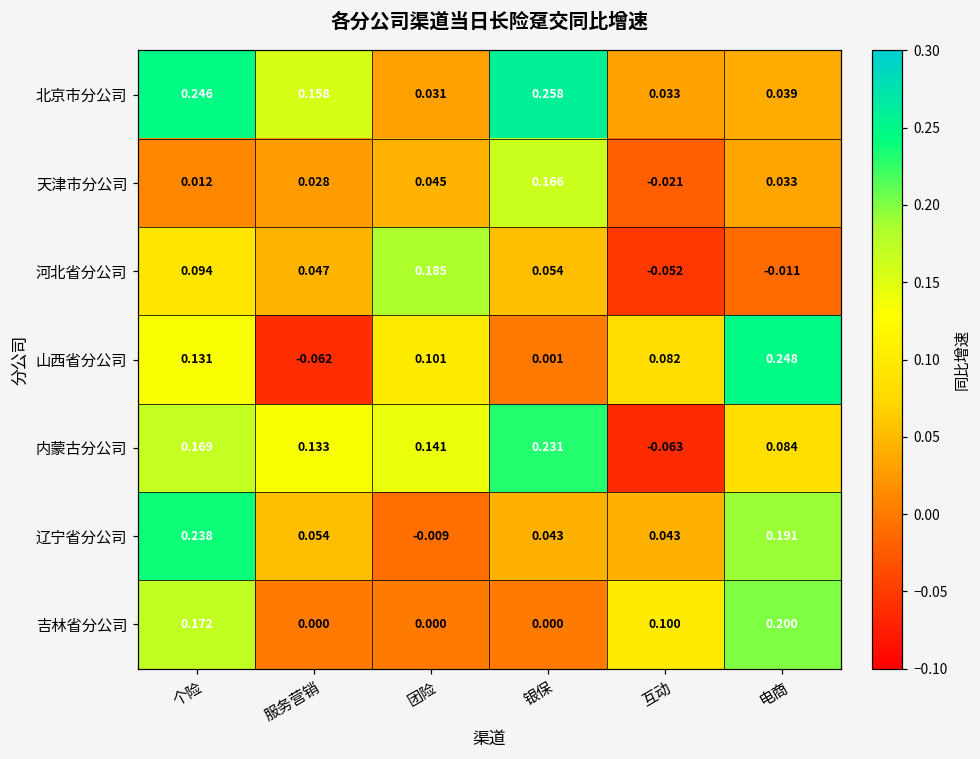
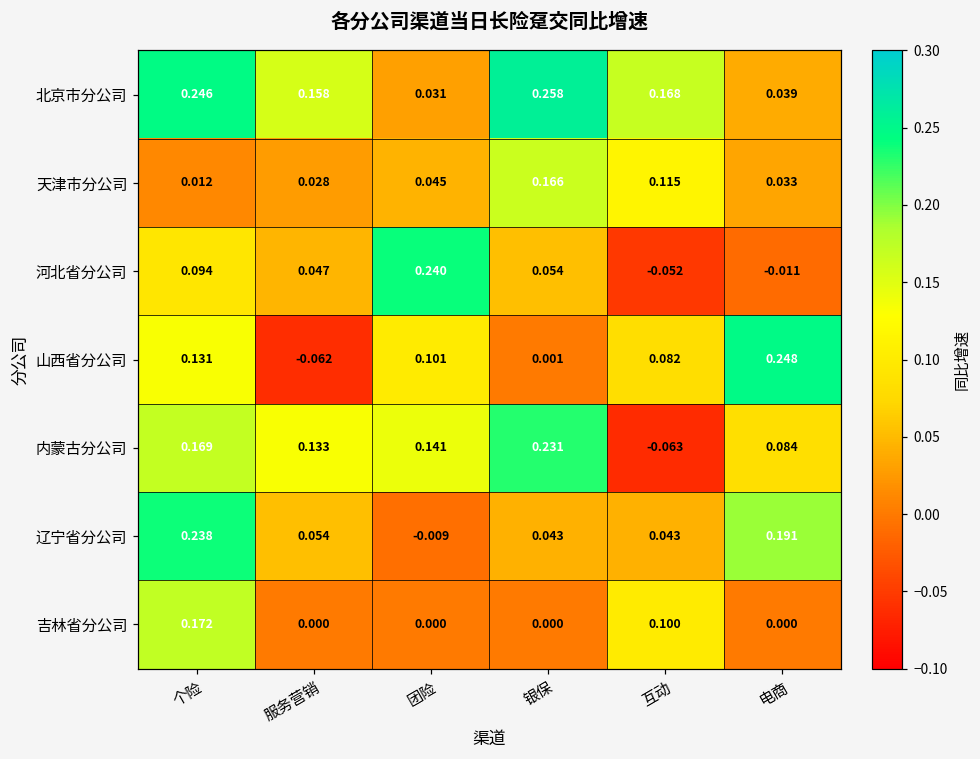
  {
    "北京市分公司": {
      "个险": 0.246,
      "服务营销": 0.158,
      "团险": 0.031,
      "银保": 0.258,
-     "互动": 0.033,
+     "互动": 0.168,
      "电商": 0.039
    },
    "天津市分公司": {
      "个险": 0.012,
      "服务营销": 0.028,
      "团险": 0.045,
      "银保": 0.166,
-     "互动": -0.021,
+     "互动": 0.115,
      "电商": 0.033
    },
    "河北省分公司": {
      "个险": 0.094,
      "服务营销": 0.047,
-     "团险": 0.185,
+     "团险": 0.240,
      "银保": 0.054,
      "互动": -0.052,
      "电商": -0.011
    },
    "山西省分公司": {
      "个险": 0.131,
      "服务营销": -0.062,
      "团险": 0.101,
      "银保": 0.001,
      "互动": 0.082,
      "电商": 0.248
    },
    "内蒙古分公司": {
      "个险": 0.169,
      "服务营销": 0.133,
      "团险": 0.141,
      "银保": 0.231,
      "互动": -0.063,
      "电商": 0.084
    },
    "辽宁省分公司": {
      "个险": 0.238,
      "服务营销": 0.054,
      "团险": -0.009,
      "银保": 0.043,
      "互动": 0.043,
      "电商": 0.191
    },
    "吉林省分公司": {
      "个险": 0.172,
      "服务营销": 0.000,
      "团险": 0.000,
      "银保": 0.000,
      "互动": 0.100,
-     "电商": 0.200
+     "电商": 0.000
    }
  }
